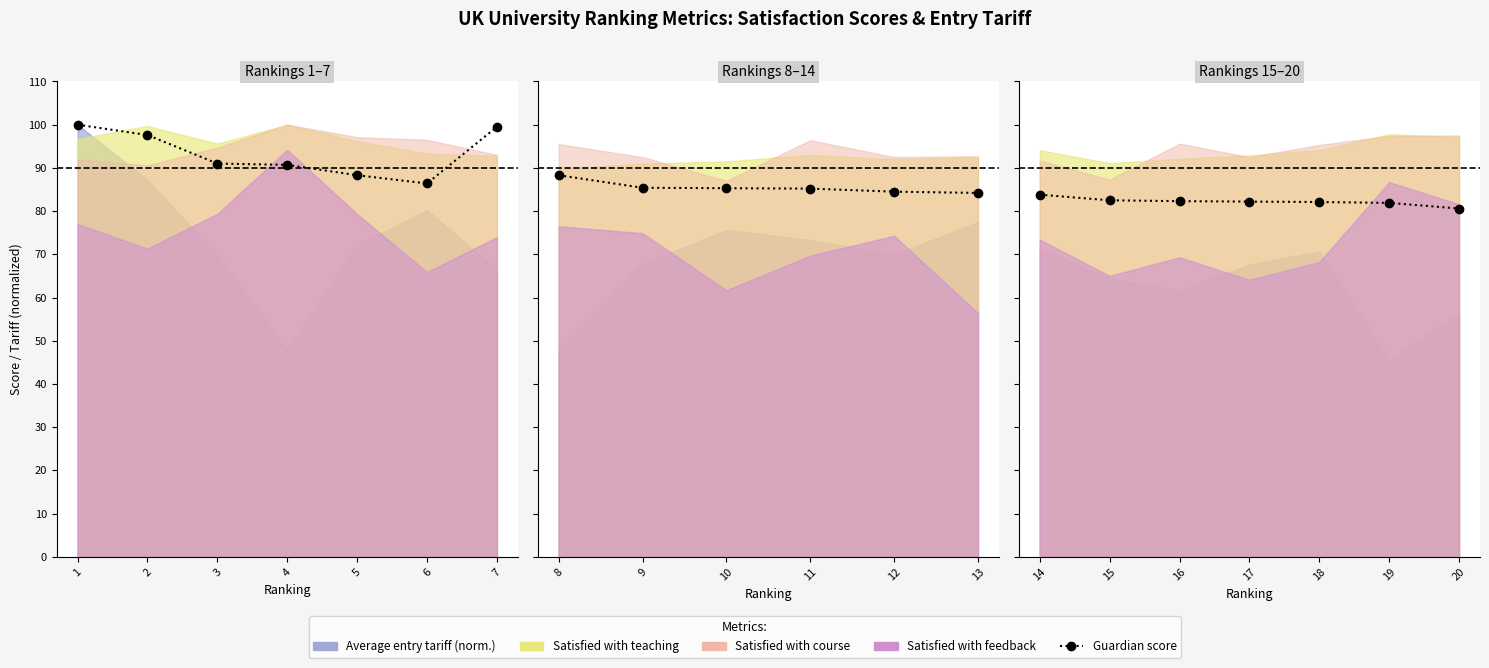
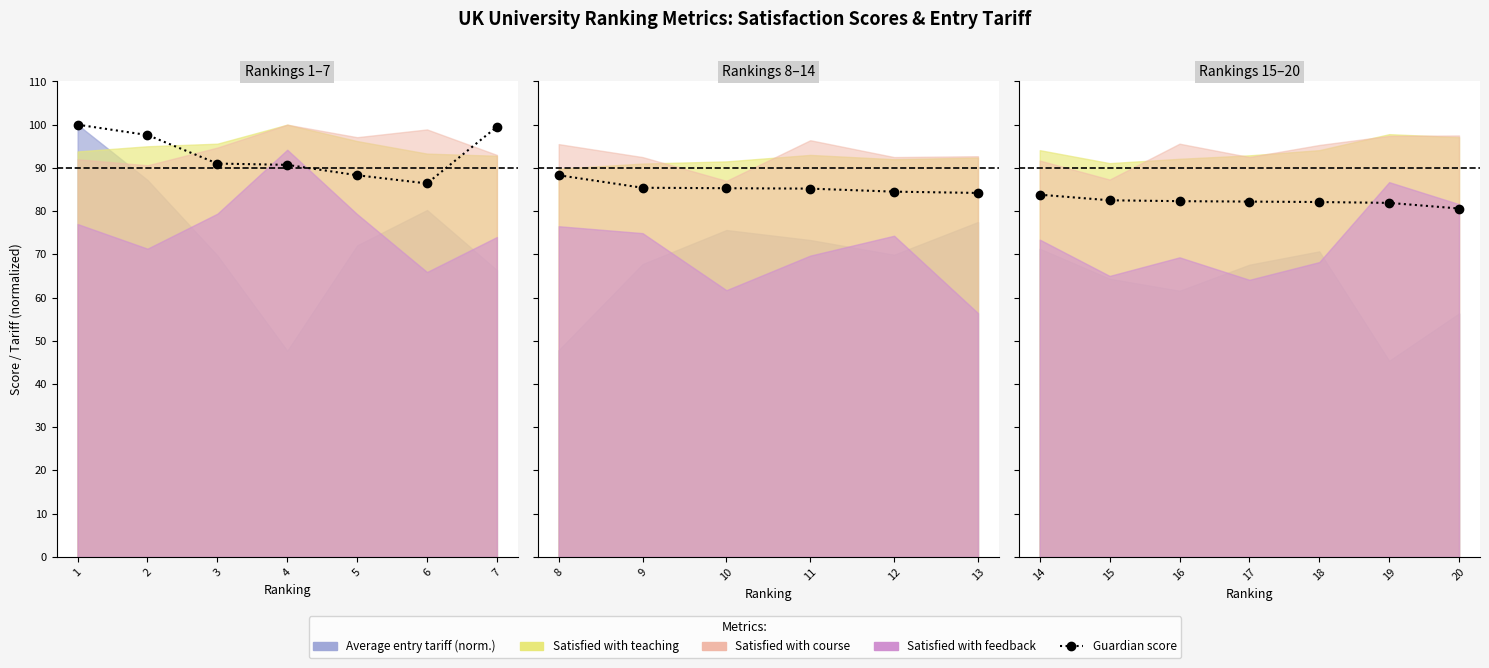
  {
    "Rankings 1–7": {
      "Guardian score": {
        "2": 98,
        "3": 91,
        "4": 91,
        "5": 88,
        "6": 86,
        "7": 100
      },
      "Satisfied with teaching": {
-       "1": 97,
-       "2": 100,
+       "1": 94,
+       "2": 95,
        "3": 96,
        "5": 96,
        "6": 93
      },
      "Satisfied with course": {
        "1": 92,
        "2": 91,
        "3": 95,
        "5": 97,
-       "6": 97
+       "6": 99
      }
    }
  }
